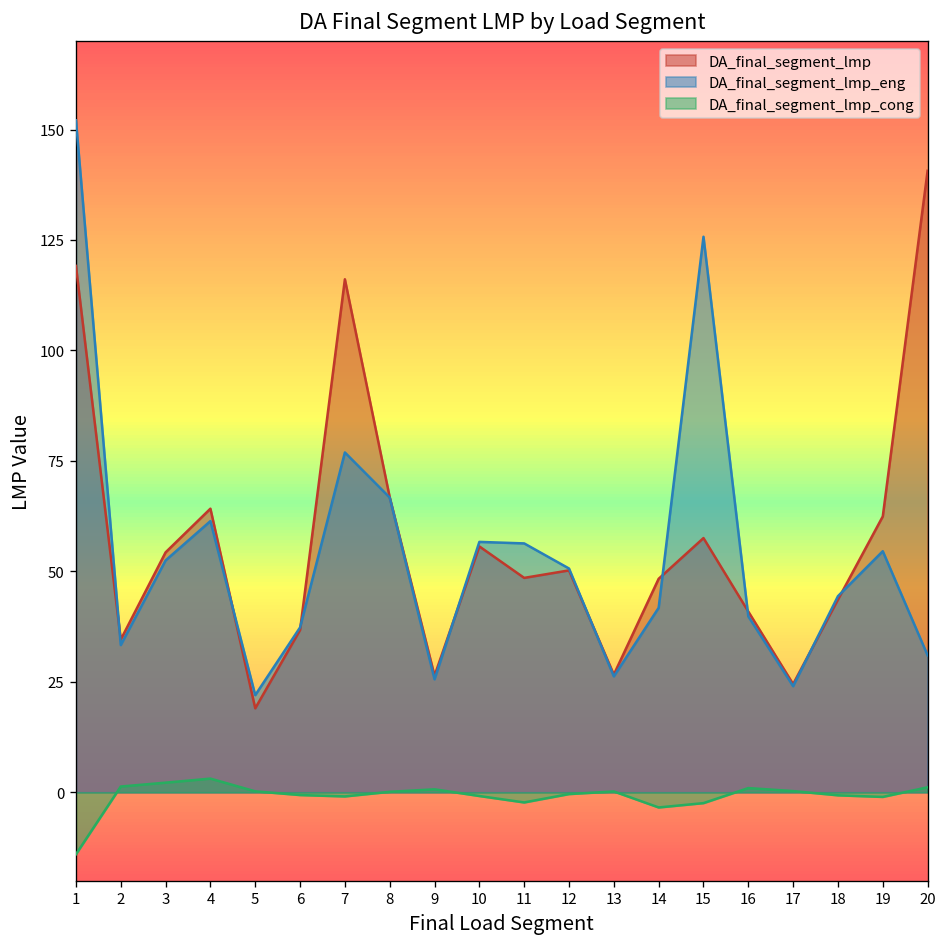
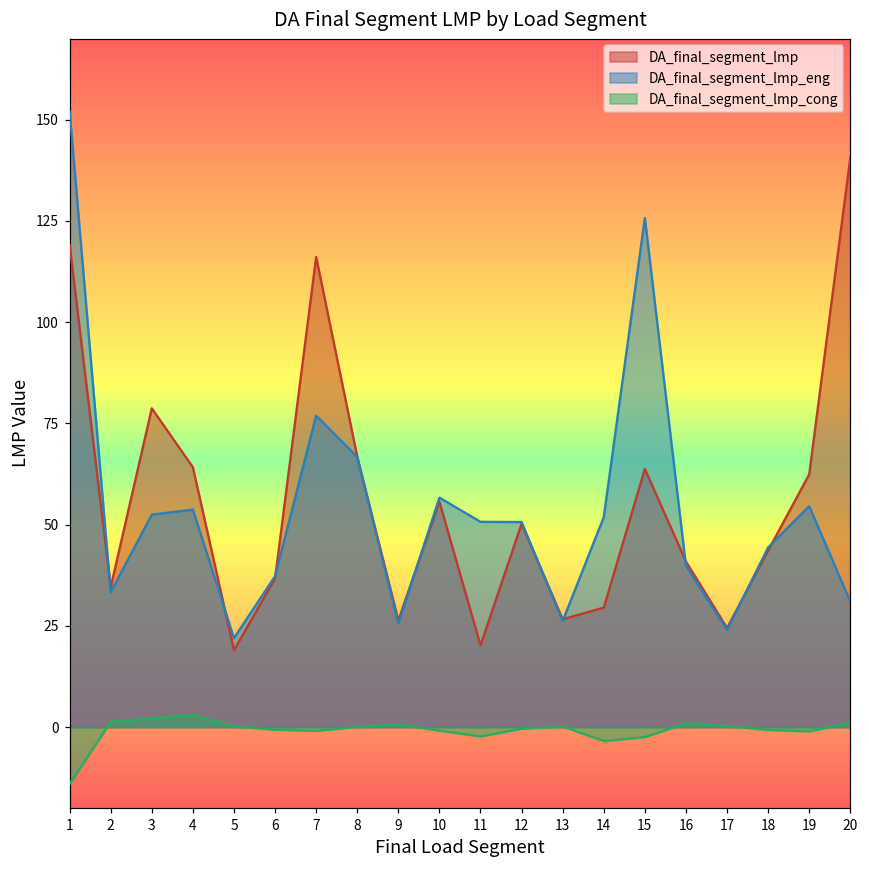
  {
    "DA_final_segment_lmp": {
      "1": 119,
      "2": 35,
-     "3": 54,
+     "3": 79,
      "4": 64,
      "5": 19,
      "7": 116,
      "9": 26,
      "10": 56,
-     "11": 49,
-     "14": 48,
-     "15": 58,
+     "11": 20,
+     "14": 30,
+     "15": 64,
      "16": 41,
      "18": 44,
      "19": 62,
      "20": 141
    },
    "DA_final_segment_lmp_eng": {
      "1": 152,
      "2": 33,
      "3": 52,
-     "4": 61,
+     "4": 54,
      "5": 22,
      "7": 77,
      "9": 26,
      "10": 57,
-     "11": 56,
-     "14": 42,
+     "11": 51,
+     "14": 52,
      "15": 126,
      "16": 40,
      "18": 44,
      "19": 55,
      "20": 31
    }
  }
